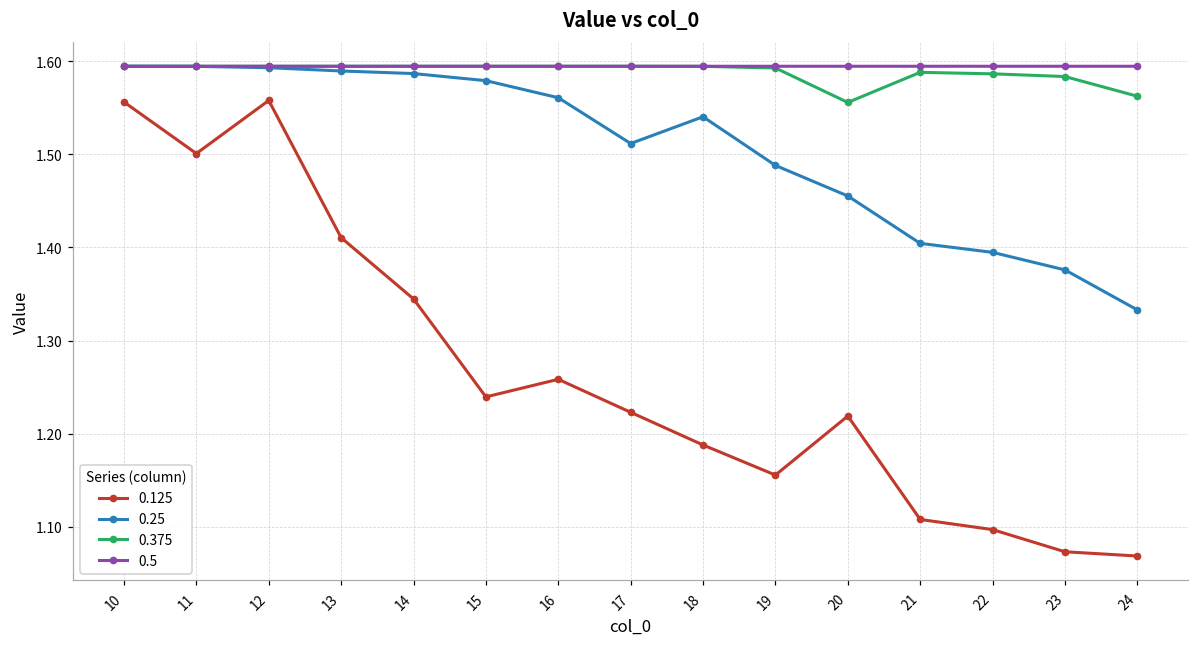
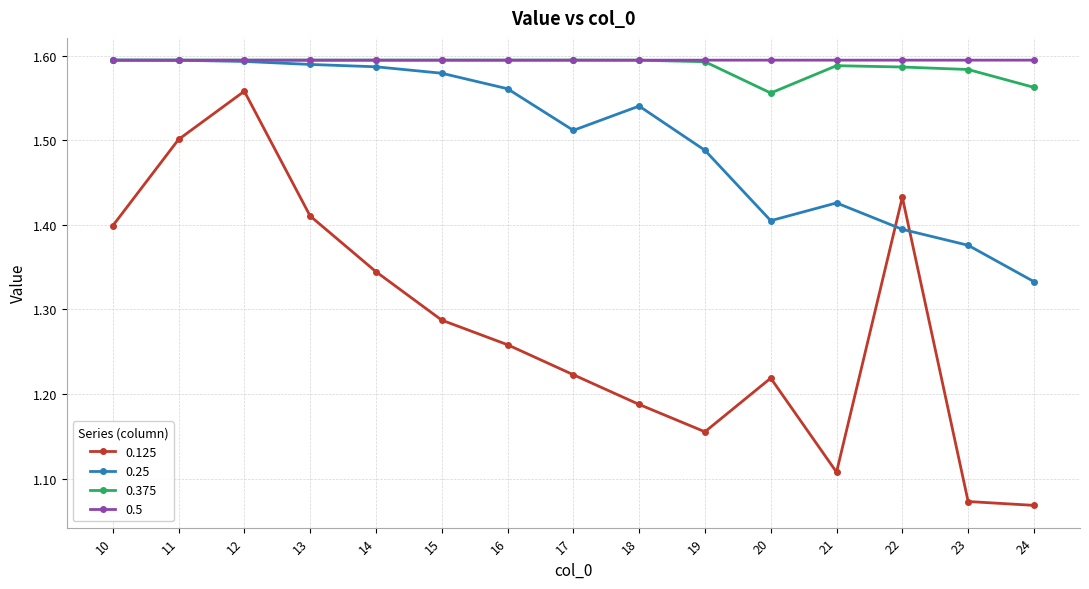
  {
    "0.125": {
-     "10": 1.56,
+     "10": 1.40,
      "11": 1.50,
      "12": 1.56,
      "13": 1.41,
      "14": 1.34,
-     "15": 1.24,
+     "15": 1.29,
      "16": 1.26,
      "17": 1.22,
      "18": 1.19,
      "19": 1.16,
      "20": 1.22,
      "21": 1.11,
-     "22": 1.10,
+     "22": 1.43,
      "23": 1.07,
      "24": 1.07
    },
    "0.25": {
      "13": 1.59,
      "14": 1.59,
      "15": 1.58,
      "16": 1.56,
      "17": 1.51,
      "18": 1.54,
      "19": 1.49,
-     "20": 1.46,
-     "21": 1.40,
+     "20": 1.40,
+     "21": 1.43,
      "22": 1.39,
      "23": 1.38,
      "24": 1.33
    },
    "0.375": {
      "20": 1.56,
      "21": 1.59,
      "22": 1.59,
      "23": 1.58,
      "24": 1.56
    },
    "0.5": {
      "20": 1.59,
      "21": 1.59,
      "22": 1.59,
      "23": 1.59,
      "24": 1.59
    }
  }
